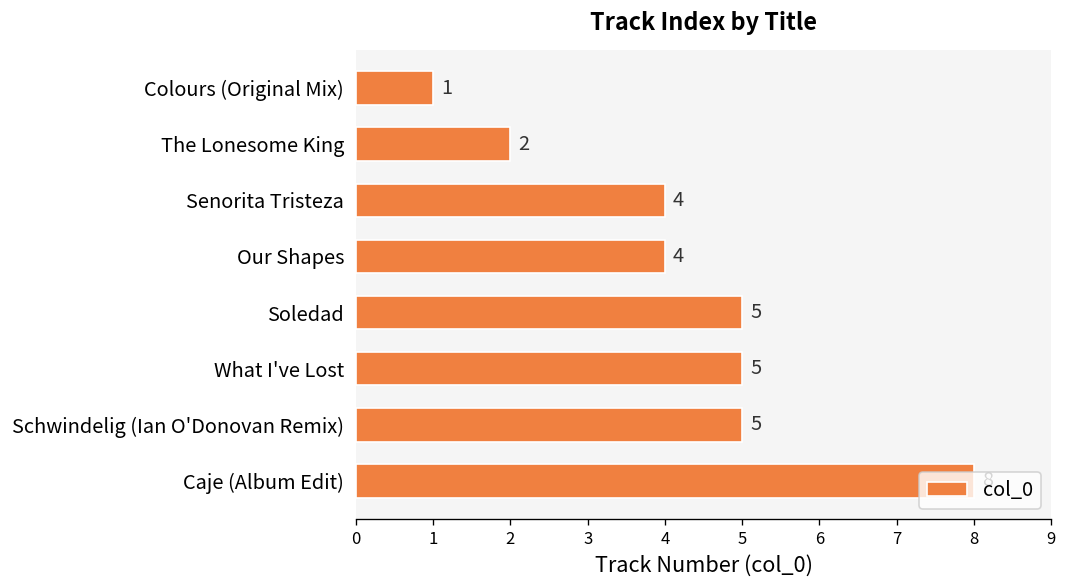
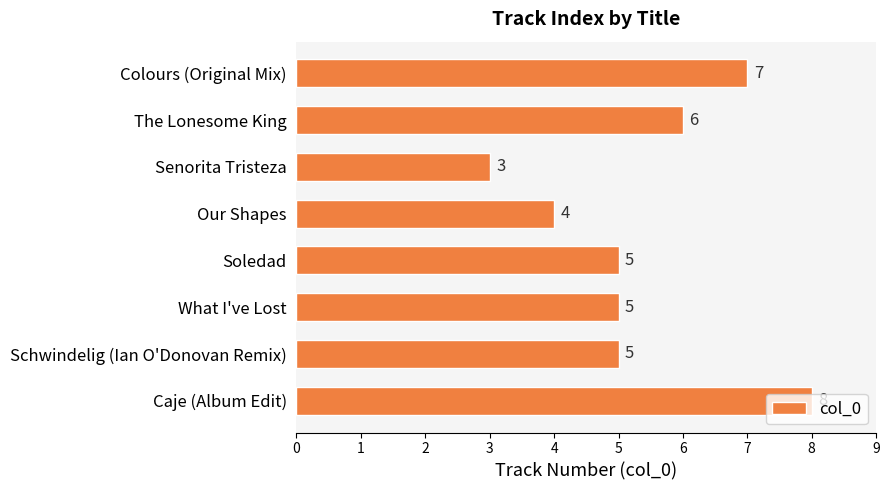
  {
-   "Colours (Original Mix)": 1,
-   "The Lonesome King": 2,
-   "Senorita Tristeza": 4,
+   "Colours (Original Mix)": 7,
+   "The Lonesome King": 6,
+   "Senorita Tristeza": 3,
    "Our Shapes": 4,
    "Soledad": 5,
    "What I've Lost": 5,
    "Schwindelig (Ian O'Donovan Remix)": 5
  }
